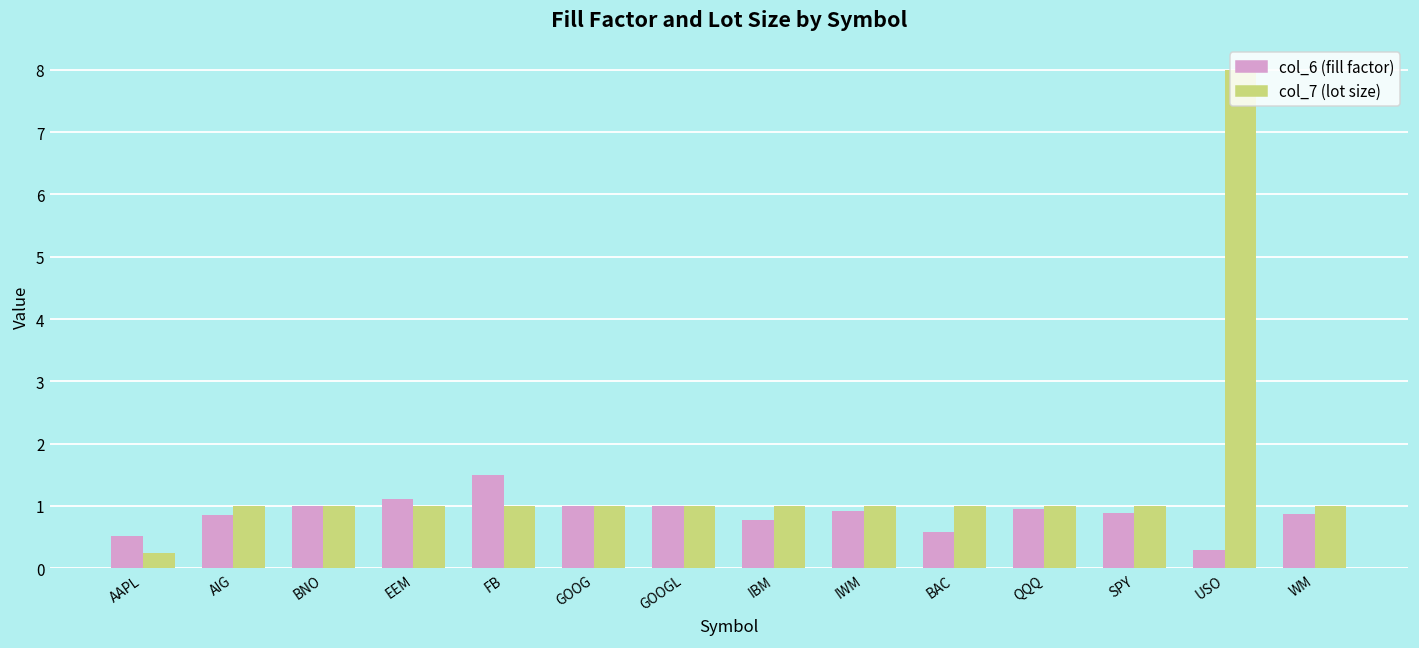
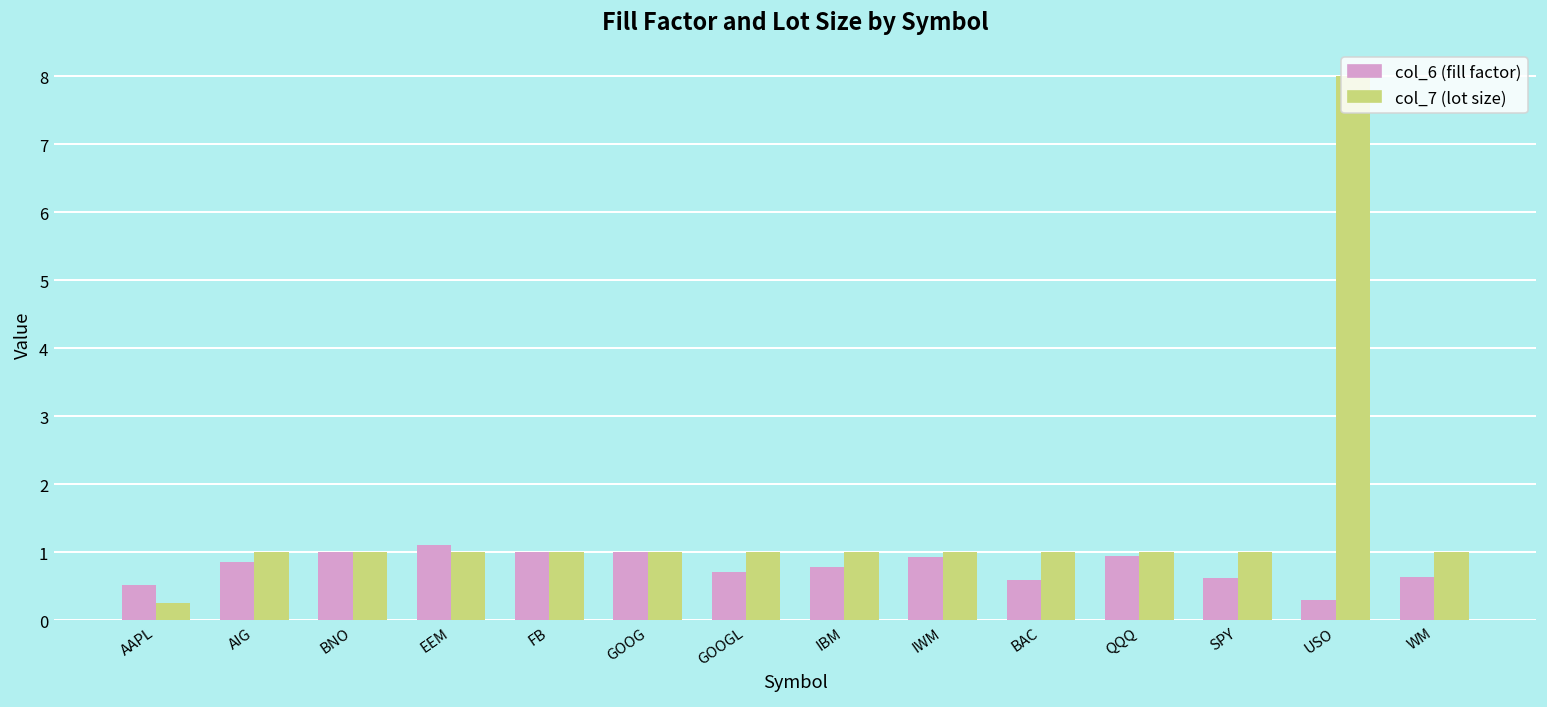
  {
    "col_6 (fill factor)": {
      "AAPL": 0.5,
      "AIG": 0.9,
      "BNO": 1.0,
      "EEM": 1.1,
-     "FB": 1.5,
+     "FB": 1.0,
      "GOOG": 1.0,
-     "GOOGL": 1.0,
+     "GOOGL": 0.7,
      "IBM": 0.8,
      "IWM": 0.9,
      "BAC": 0.6,
      "QQQ": 0.9,
-     "SPY": 0.9,
+     "SPY": 0.6,
      "USO": 0.3,
-     "WM": 0.9
+     "WM": 0.6
    },
    "col_7 (lot size)": {
      "AAPL": 0.3,
      "AIG": 1.0,
      "BNO": 1.0,
      "EEM": 1.0,
      "FB": 1.0,
      "GOOG": 1.0,
      "GOOGL": 1.0,
      "IBM": 1.0,
      "IWM": 1.0,
      "BAC": 1.0,
      "QQQ": 1.0,
      "SPY": 1.0,
      "WM": 1.0
    }
  }
